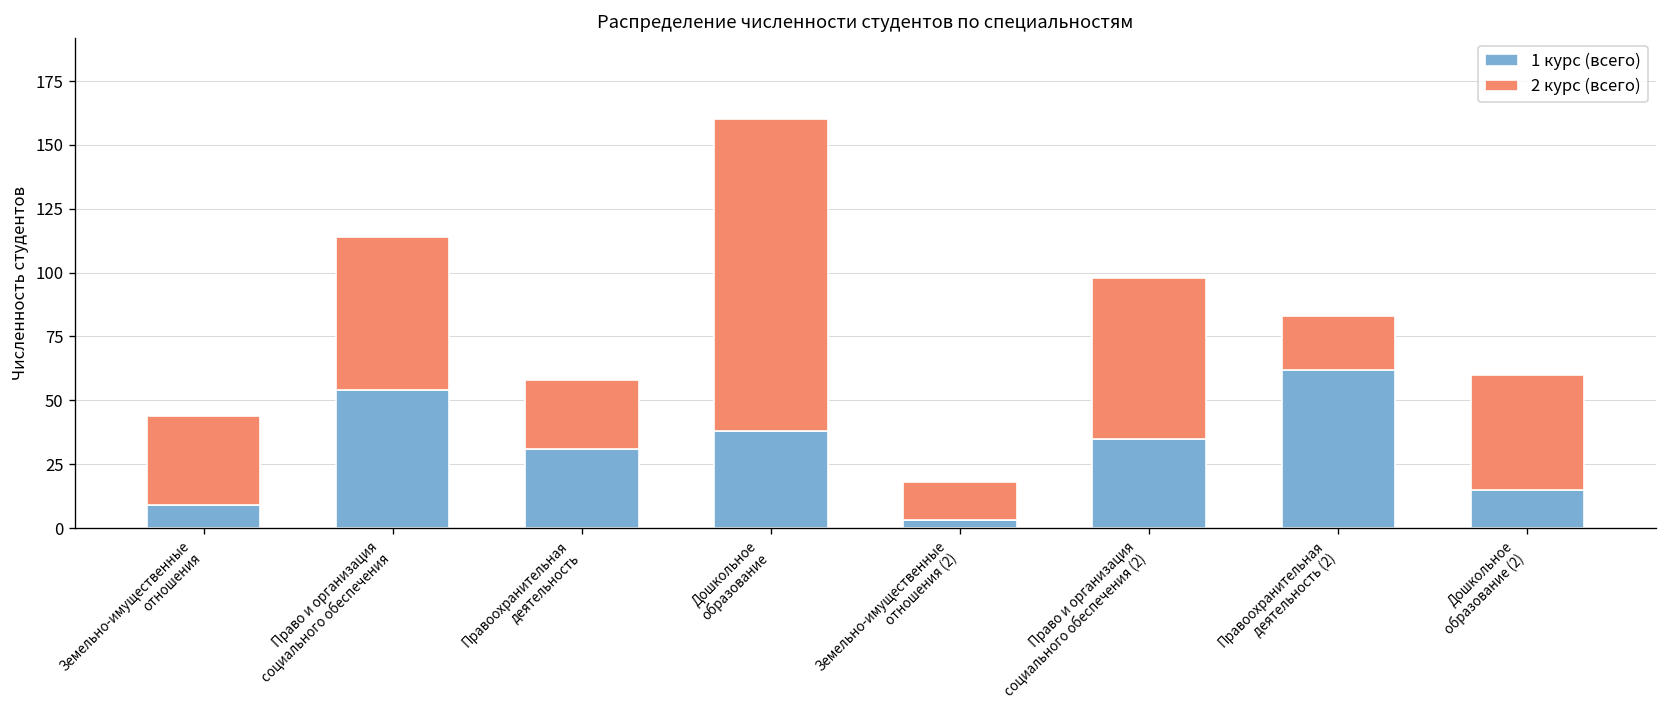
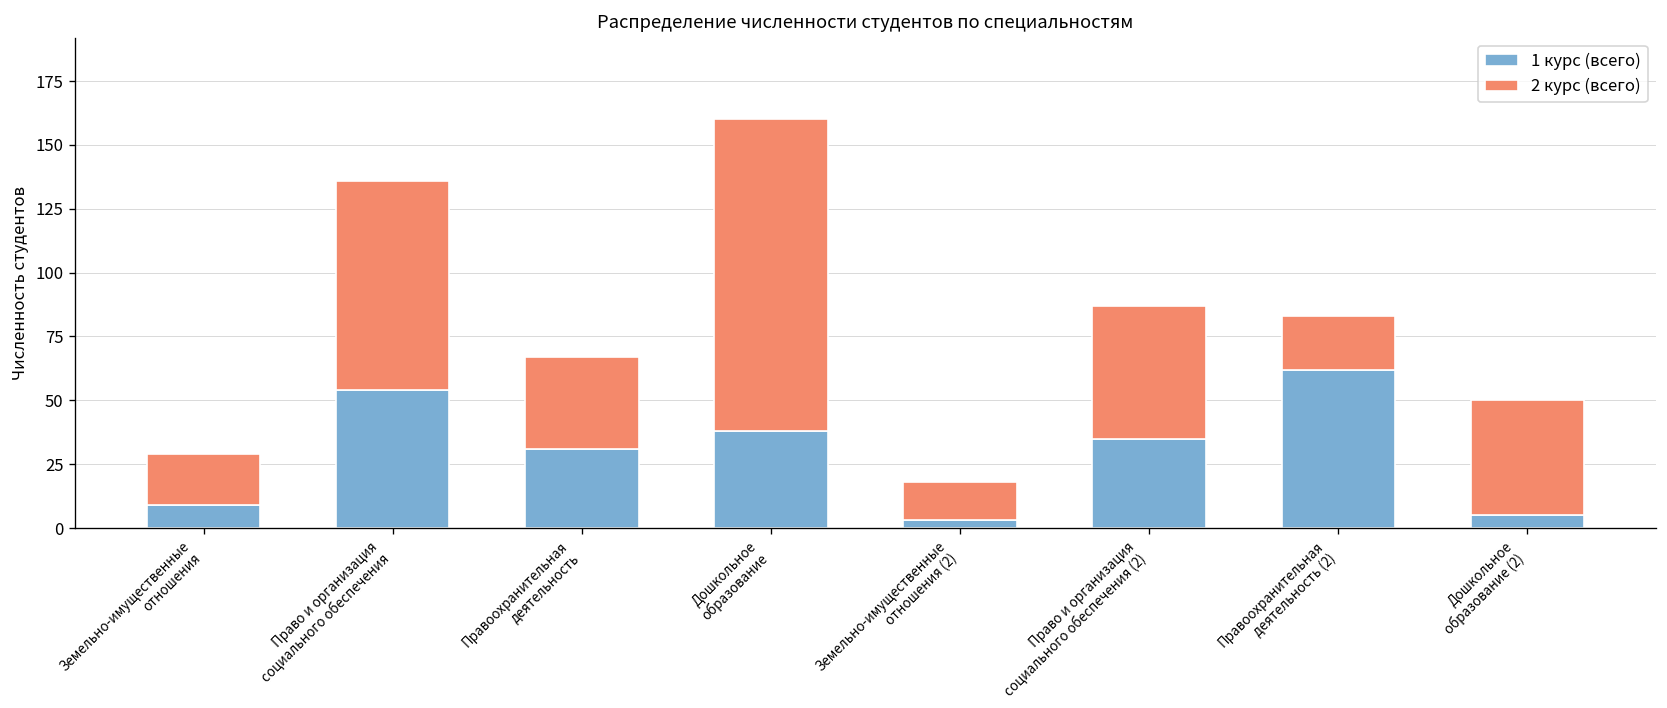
  {
    "1 курс (всего)": {
      "Земельно-имущественные отношения": 9,
      "Право и организация социального обеспечения": 54,
      "Правоохранительная деятельность": 31,
      "Дошкольное образование": 38,
      "Земельно-имущественные отношения (2)": 3,
      "Право и организация социального обеспечения (2)": 35,
      "Правоохранительная деятельность (2)": 62,
-     "Дошкольное образование (2)": 15
+     "Дошкольное образование (2)": 5
    },
    "2 курс (всего)": {
-     "Земельно-имущественные отношения": 35,
-     "Право и организация социального обеспечения": 60,
-     "Правоохранительная деятельность": 27,
+     "Земельно-имущественные отношения": 20,
+     "Право и организация социального обеспечения": 82,
+     "Правоохранительная деятельность": 36,
      "Дошкольное образование": 122,
      "Земельно-имущественные отношения (2)": 15,
-     "Право и организация социального обеспечения (2)": 63,
+     "Право и организация социального обеспечения (2)": 52,
      "Правоохранительная деятельность (2)": 21,
      "Дошкольное образование (2)": 45
    }
  }
